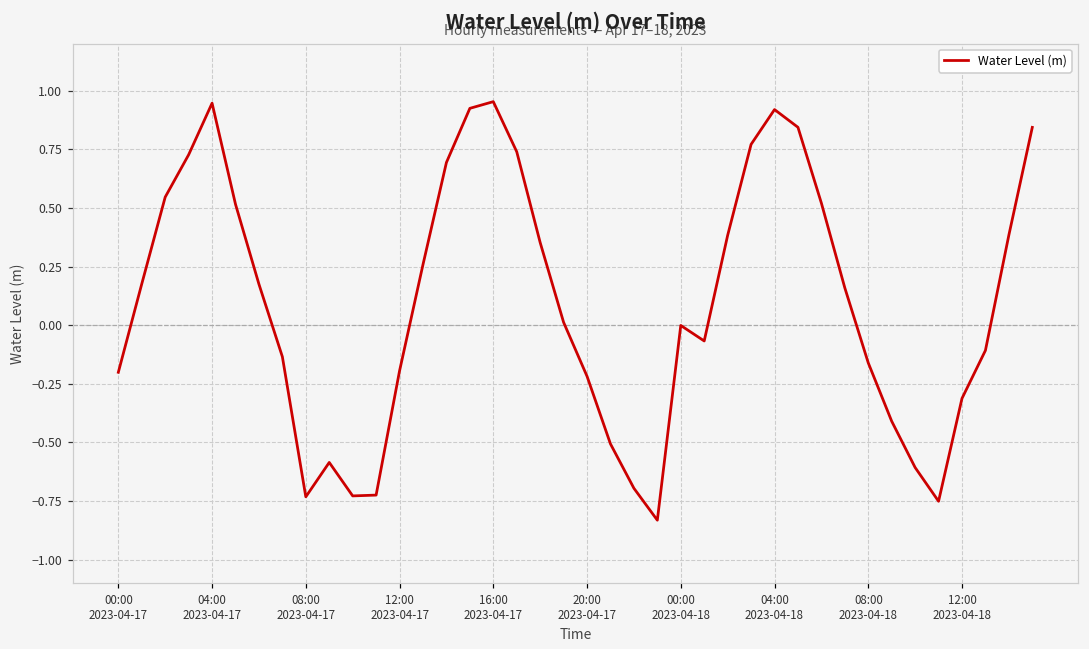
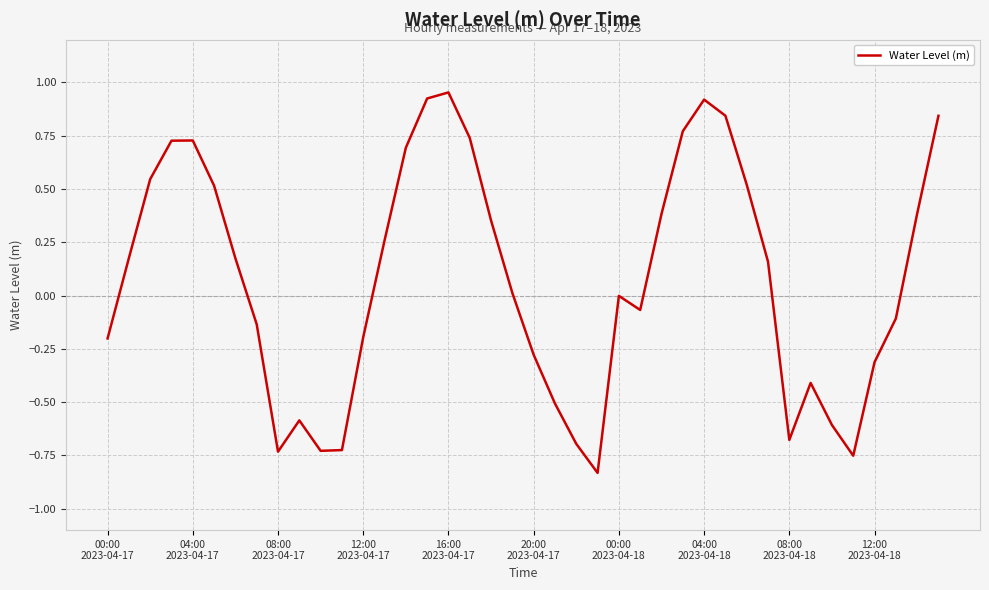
  {
    "00:00 2023-04-17": -0.20,
-   "04:00 2023-04-17": 0.95,
+   "04:00 2023-04-17": 0.73,
    "08:00 2023-04-17": -0.73,
    "12:00 2023-04-17": -0.19,
    "16:00 2023-04-17": 0.95,
-   "20:00 2023-04-17": -0.22,
+   "20:00 2023-04-17": -0.28,
    "00:00 2023-04-18": 0.00,
    "04:00 2023-04-18": 0.92,
-   "08:00 2023-04-18": -0.16,
+   "08:00 2023-04-18": -0.68,
    "12:00 2023-04-18": -0.31
  }
